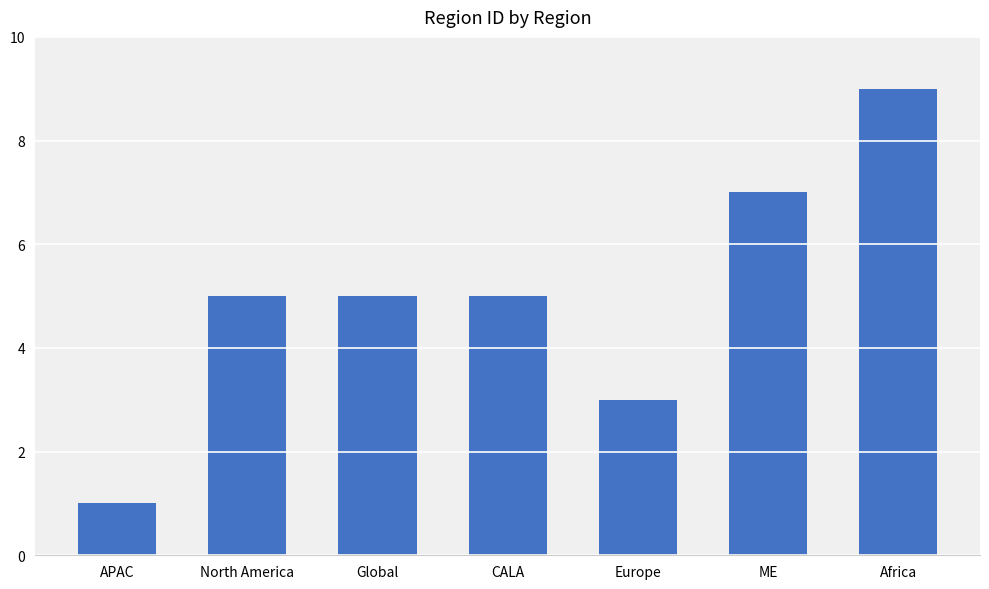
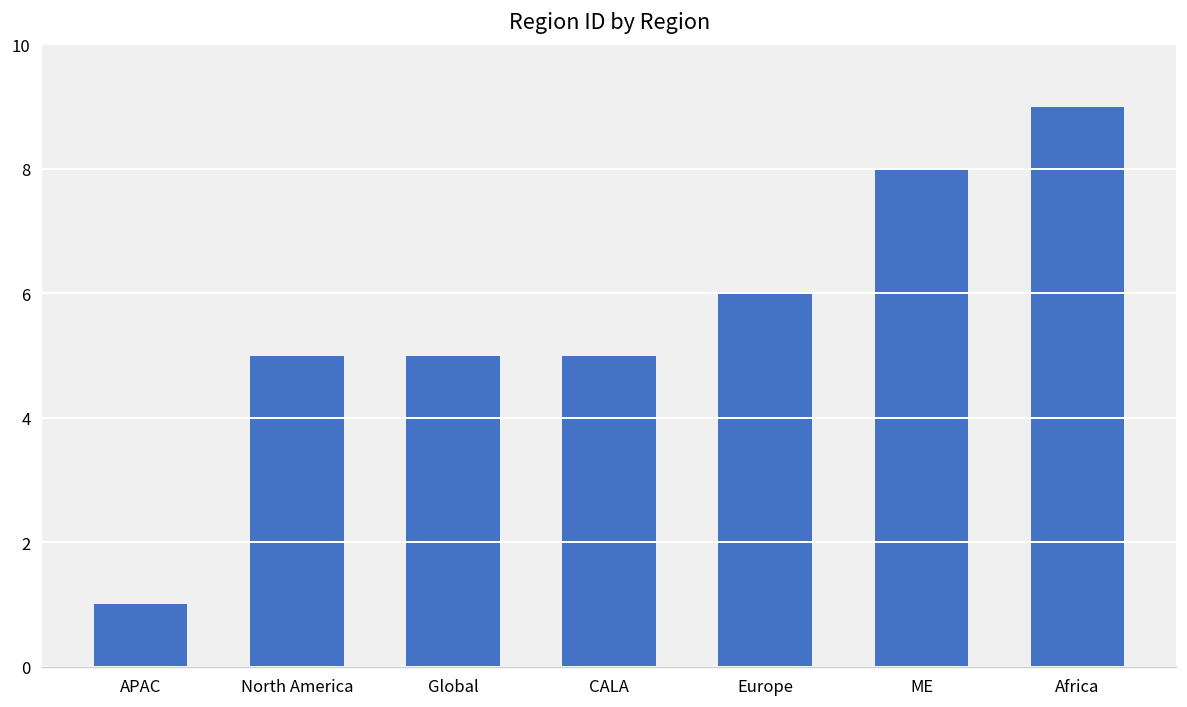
  {
    "APAC": 1,
    "North America": 5,
    "Global": 5,
    "CALA": 5,
-   "Europe": 3,
-   "ME": 7,
+   "Europe": 6,
+   "ME": 8,
    "Africa": 9
  }
